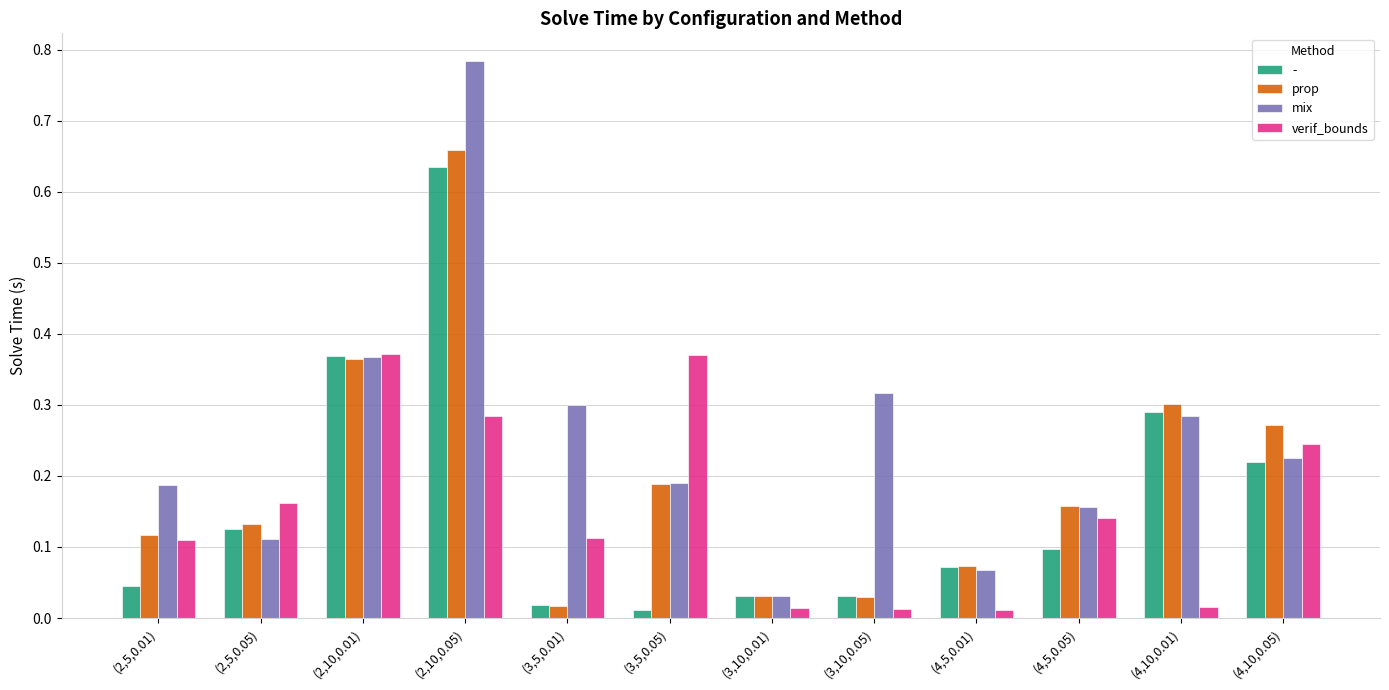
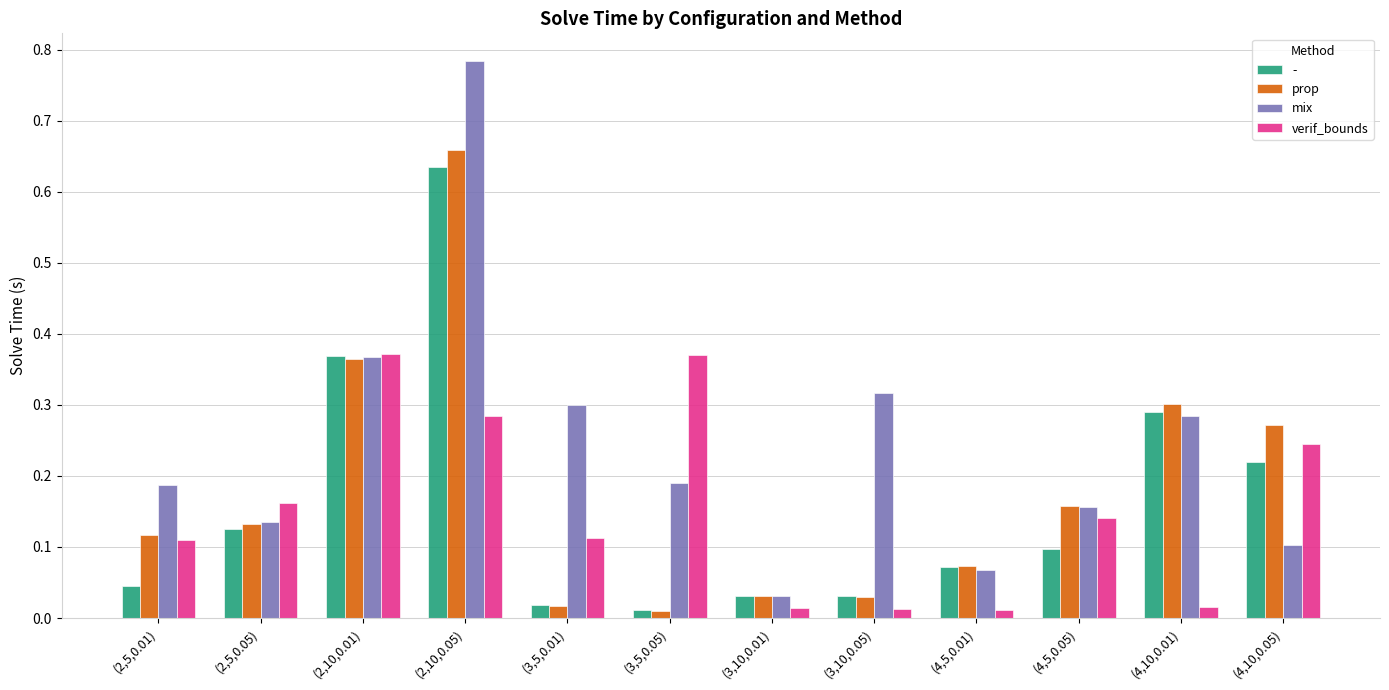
  {
    "-": {
      "(2,5,0.01)": 0.04,
      "(2,5,0.05)": 0.13,
      "(2,10,0.01)": 0.37,
      "(2,10,0.05)": 0.64,
      "(3,5,0.01)": 0.02,
      "(3,5,0.05)": 0.01,
      "(3,10,0.01)": 0.03,
      "(3,10,0.05)": 0.03,
      "(4,5,0.01)": 0.07,
      "(4,5,0.05)": 0.10,
      "(4,10,0.01)": 0.29,
      "(4,10,0.05)": 0.22
    },
    "prop": {
      "(2,5,0.01)": 0.12,
      "(2,5,0.05)": 0.13,
      "(2,10,0.01)": 0.36,
      "(2,10,0.05)": 0.66,
      "(3,5,0.01)": 0.02,
-     "(3,5,0.05)": 0.19,
+     "(3,5,0.05)": 0.01,
      "(3,10,0.01)": 0.03,
      "(3,10,0.05)": 0.03,
      "(4,5,0.01)": 0.07,
      "(4,5,0.05)": 0.16,
      "(4,10,0.01)": 0.30,
      "(4,10,0.05)": 0.27
    },
    "mix": {
      "(2,5,0.01)": 0.19,
-     "(2,5,0.05)": 0.11,
+     "(2,5,0.05)": 0.14,
      "(2,10,0.01)": 0.37,
      "(2,10,0.05)": 0.78,
      "(3,5,0.01)": 0.30,
      "(3,5,0.05)": 0.19,
      "(3,10,0.01)": 0.03,
      "(3,10,0.05)": 0.32,
      "(4,5,0.01)": 0.07,
      "(4,5,0.05)": 0.16,
      "(4,10,0.01)": 0.28,
-     "(4,10,0.05)": 0.22
+     "(4,10,0.05)": 0.10
    },
    "verif_bounds": {
      "(2,5,0.01)": 0.11,
      "(2,5,0.05)": 0.16,
      "(2,10,0.01)": 0.37,
      "(2,10,0.05)": 0.28,
      "(3,5,0.01)": 0.11,
      "(3,5,0.05)": 0.37,
      "(3,10,0.01)": 0.01,
      "(3,10,0.05)": 0.01,
      "(4,5,0.01)": 0.01,
      "(4,5,0.05)": 0.14,
      "(4,10,0.01)": 0.02,
      "(4,10,0.05)": 0.24
    }
  }
